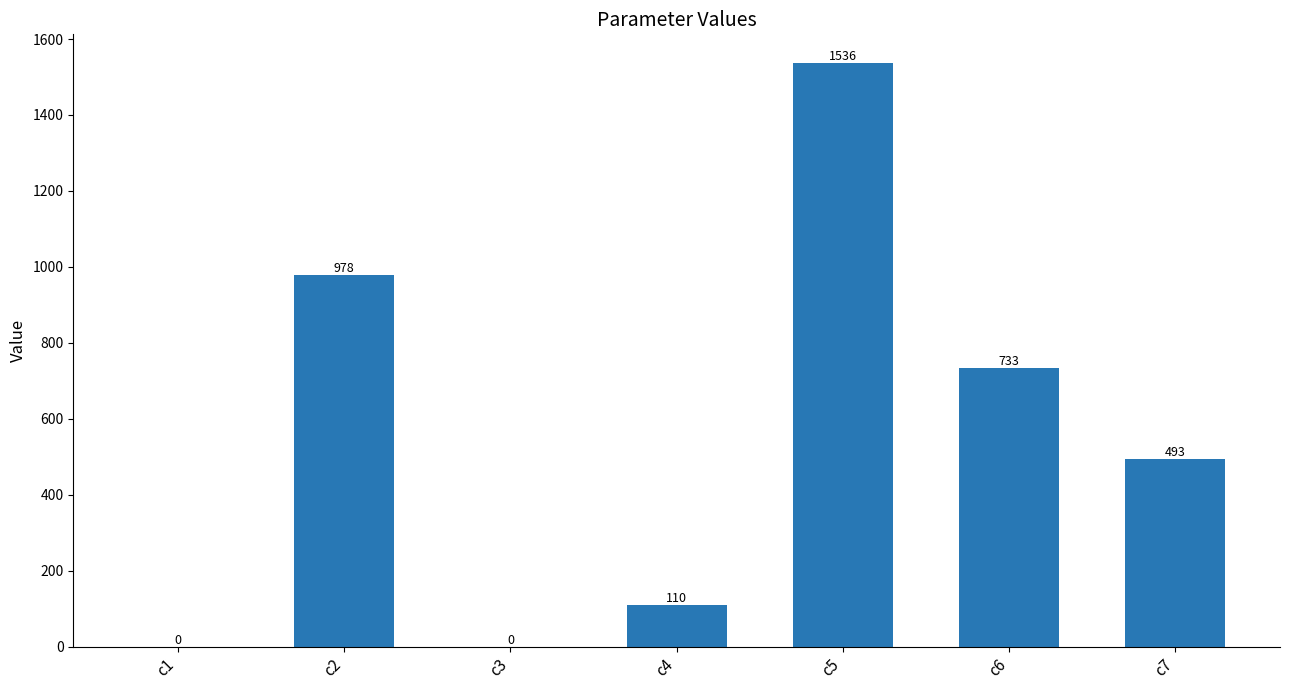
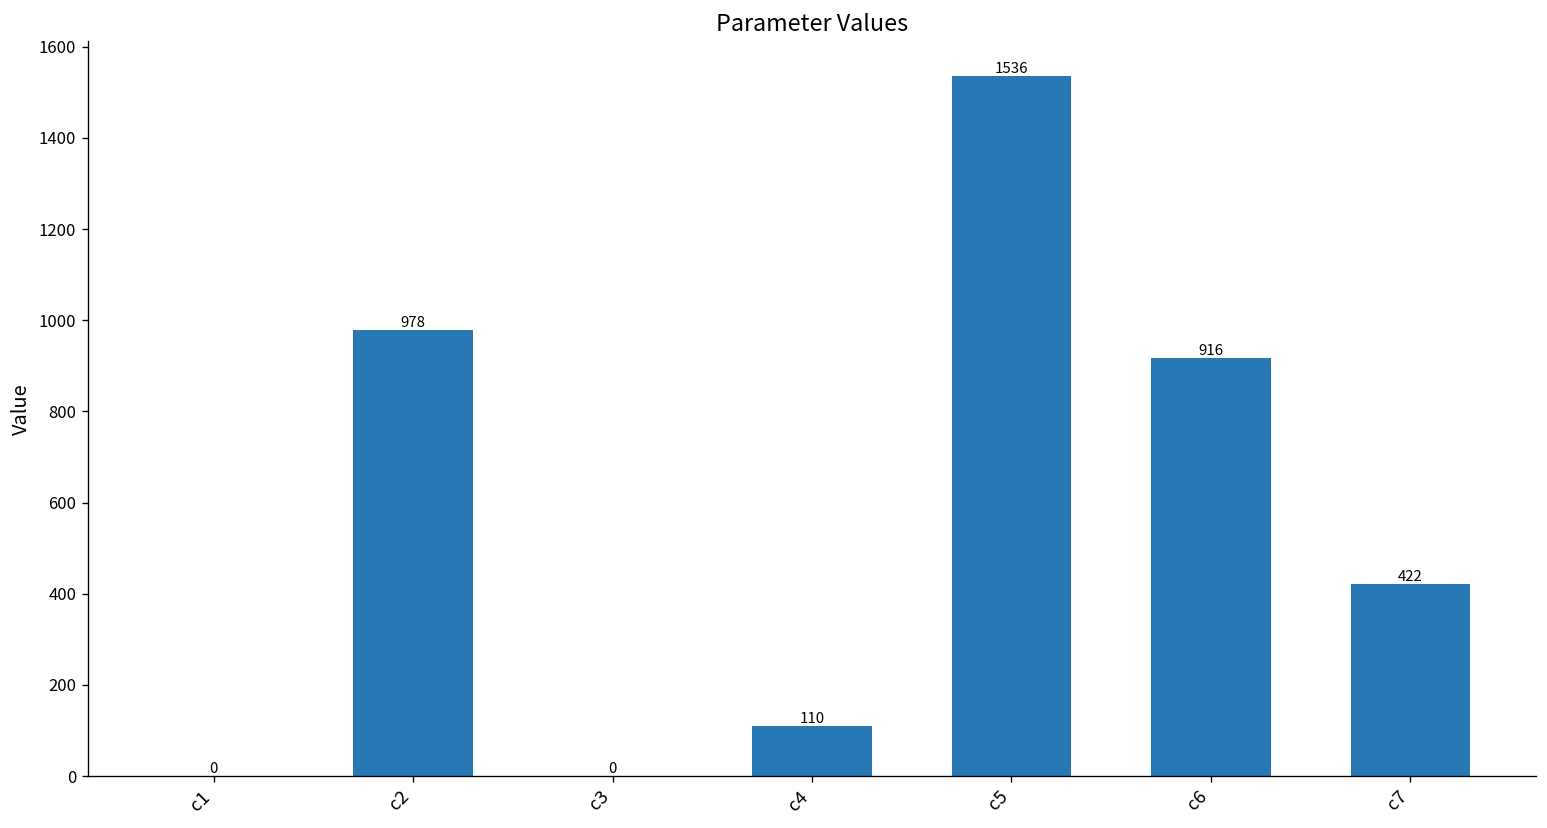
  {
    "c2": 978,
    "c3": 0,
    "c4": 110,
    "c5": 1536,
-   "c6": 733,
-   "c7": 493
+   "c6": 916,
+   "c7": 422
  }
